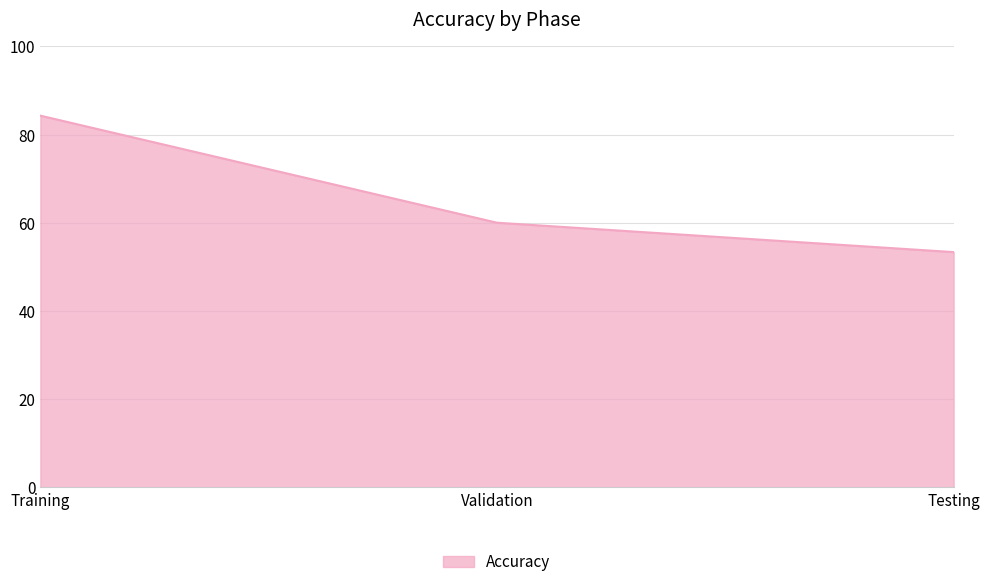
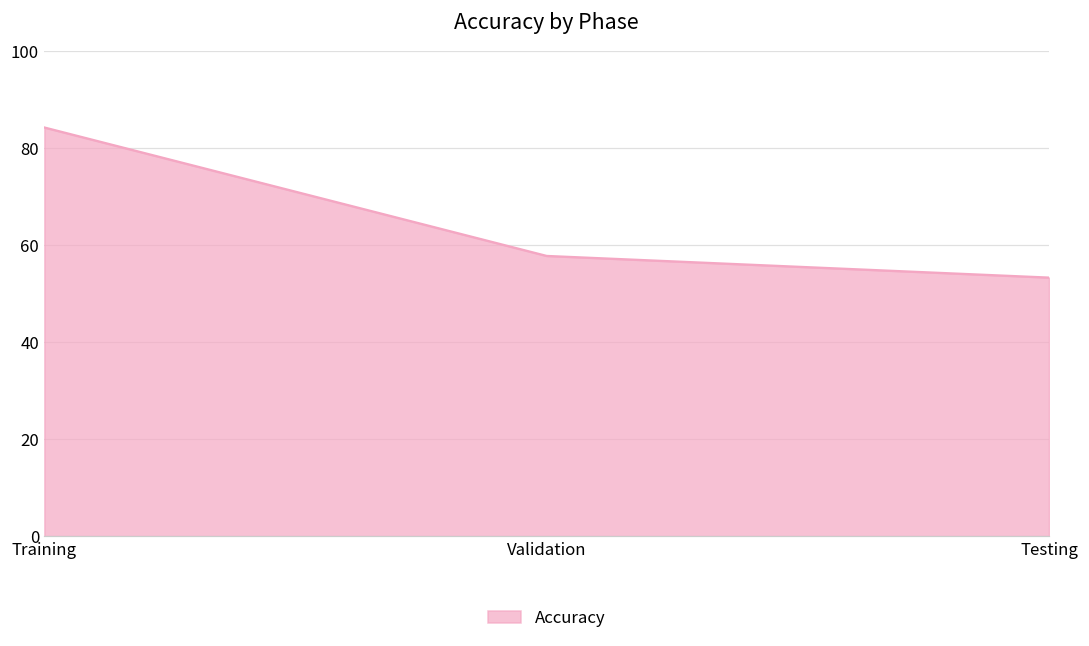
  {
    "Training": 84,
-   "Validation": 60,
+   "Validation": 58,
    "Testing": 53
  }
